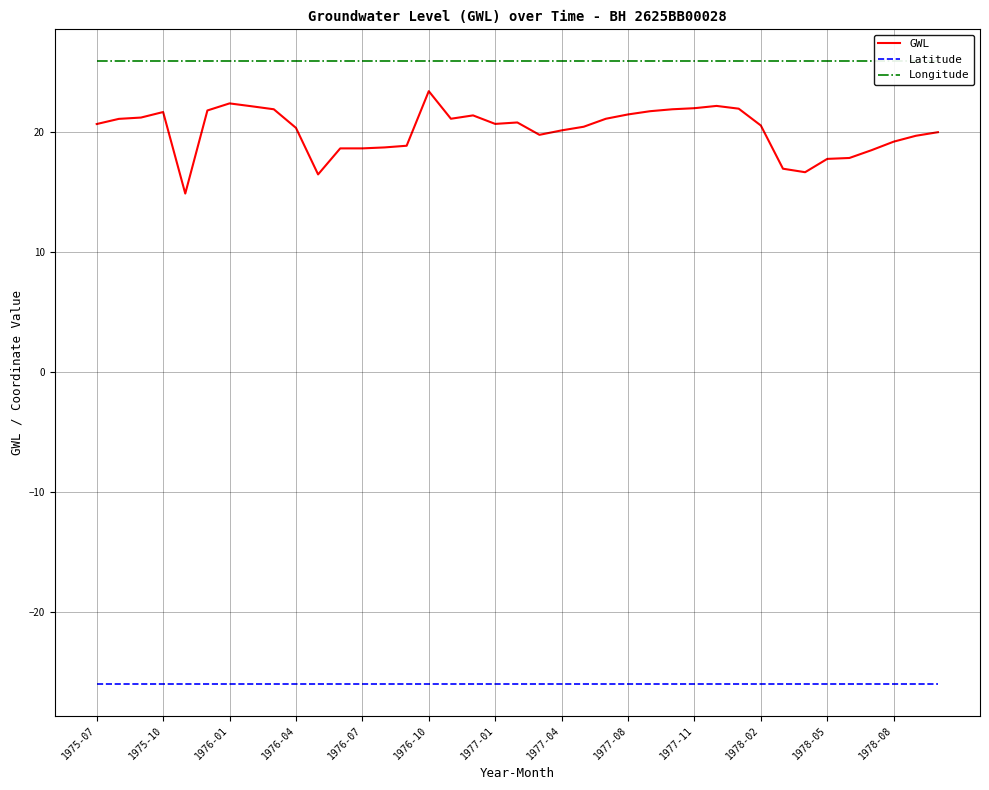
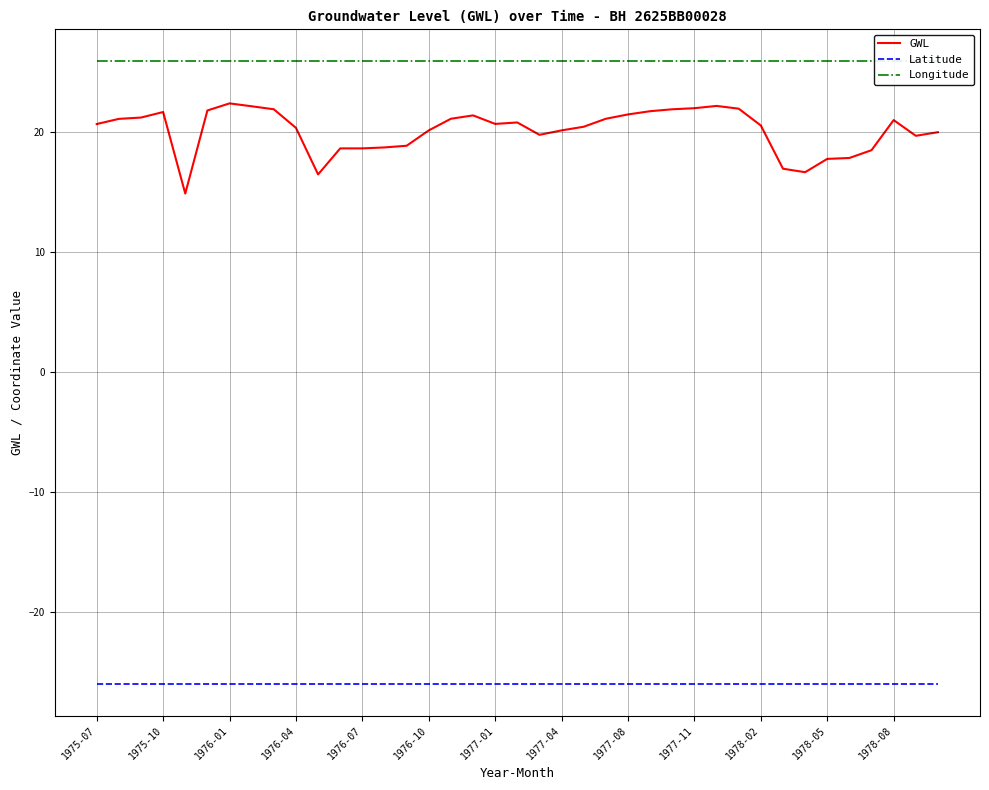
  {
    "GWL": {
      "1975-07": 20.7,
      "1975-10": 21.7,
      "1976-01": 22.4,
      "1976-04": 20.4,
      "1976-07": 18.7,
-     "1976-10": 23.4,
+     "1976-10": 20.2,
      "1977-01": 20.7,
      "1977-04": 20.2,
      "1977-08": 21.5,
      "1977-11": 22.0,
      "1978-02": 20.6,
      "1978-05": 17.8,
-     "1978-08": 19.2
+     "1978-08": 21.0
    },
    "Latitude": {
      "1975-07": -26.0,
      "1975-10": -26.0,
      "1976-01": -26.0,
      "1976-04": -26.0,
      "1976-07": -26.0,
      "1976-10": -26.0,
      "1977-01": -26.0,
      "1977-04": -26.0,
      "1977-08": -26.0,
      "1977-11": -26.0,
      "1978-02": -26.0,
      "1978-05": -26.0,
      "1978-08": -26.0
    },
    "Longitude": {
      "1975-07": 26.0,
      "1975-10": 26.0,
      "1976-01": 26.0,
      "1976-04": 26.0,
      "1976-07": 26.0,
      "1976-10": 26.0,
      "1977-01": 26.0,
      "1977-04": 26.0,
      "1977-08": 26.0,
      "1977-11": 26.0,
      "1978-02": 26.0,
      "1978-05": 26.0
    }
  }
